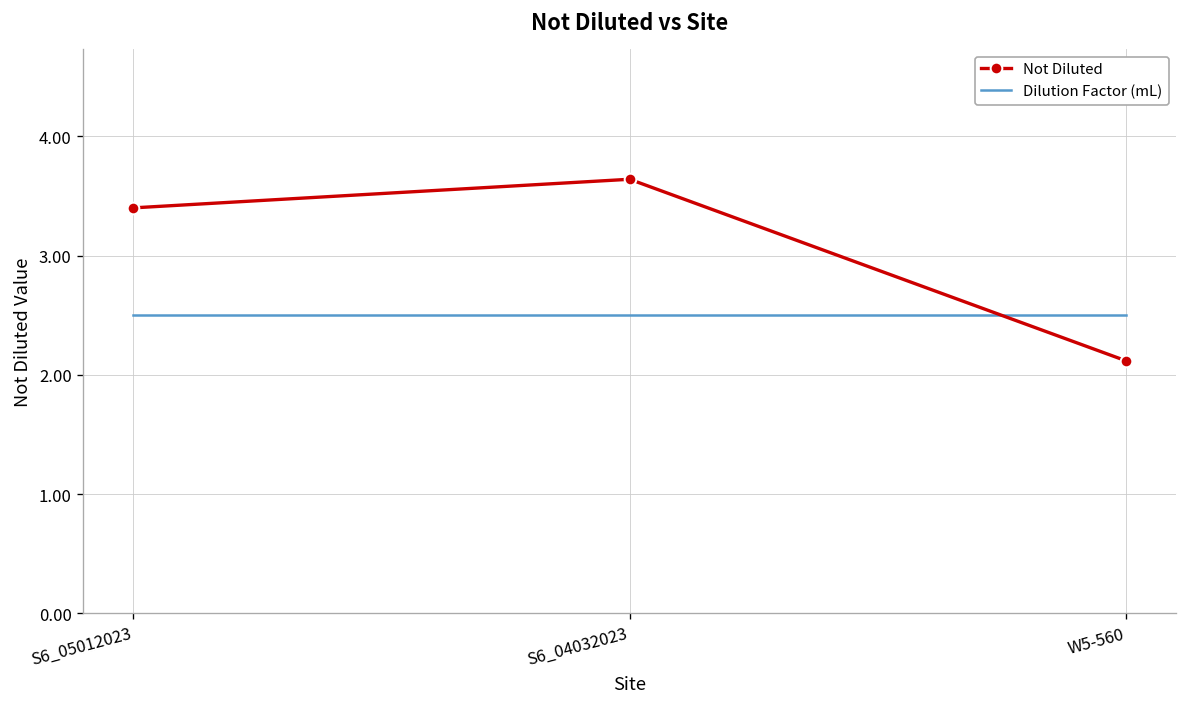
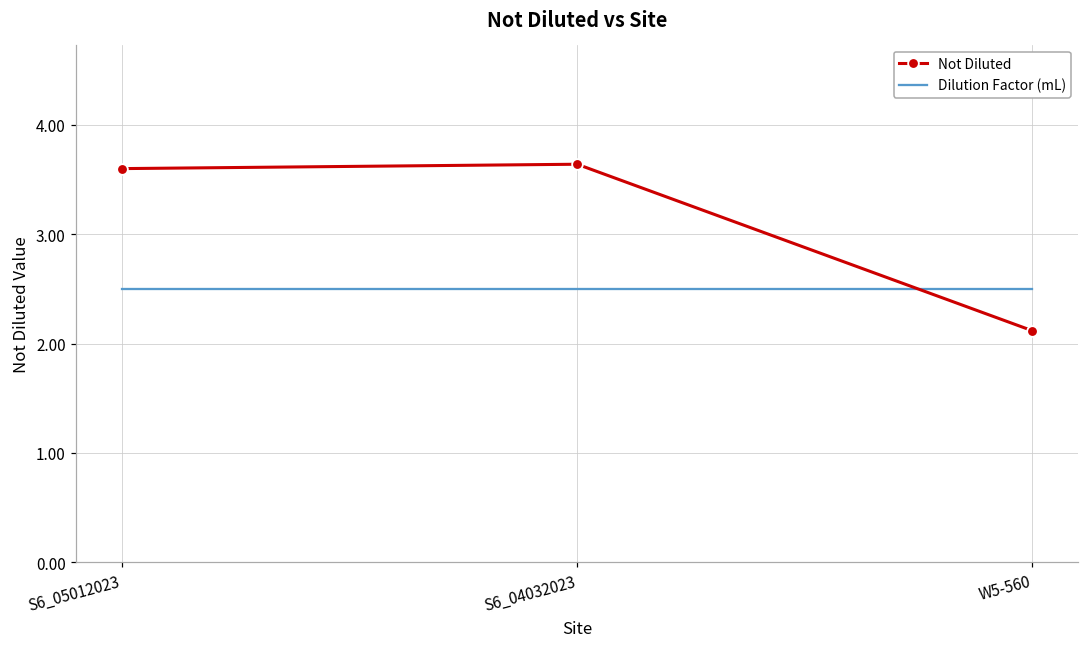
  {
    "Not Diluted": {
-     "S6_05012023": 3.4,
+     "S6_05012023": 3.6,
      "S6_04032023": 3.6,
      "W5-560": 2.1
    },
    "Dilution Factor (mL)": {
      "S6_05012023": 2.5,
      "S6_04032023": 2.5,
      "W5-560": 2.5
    }
  }
